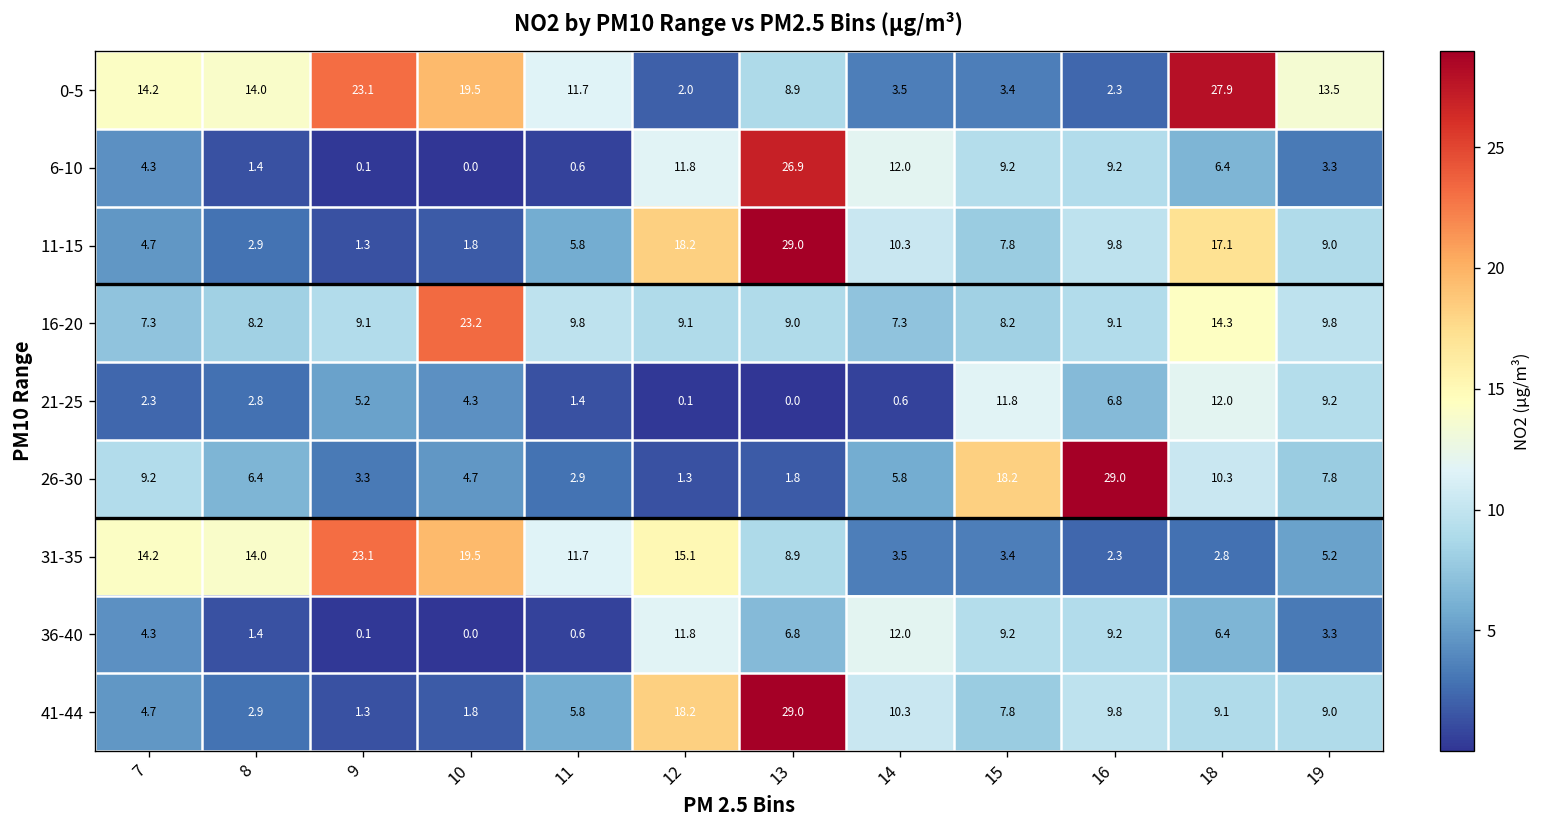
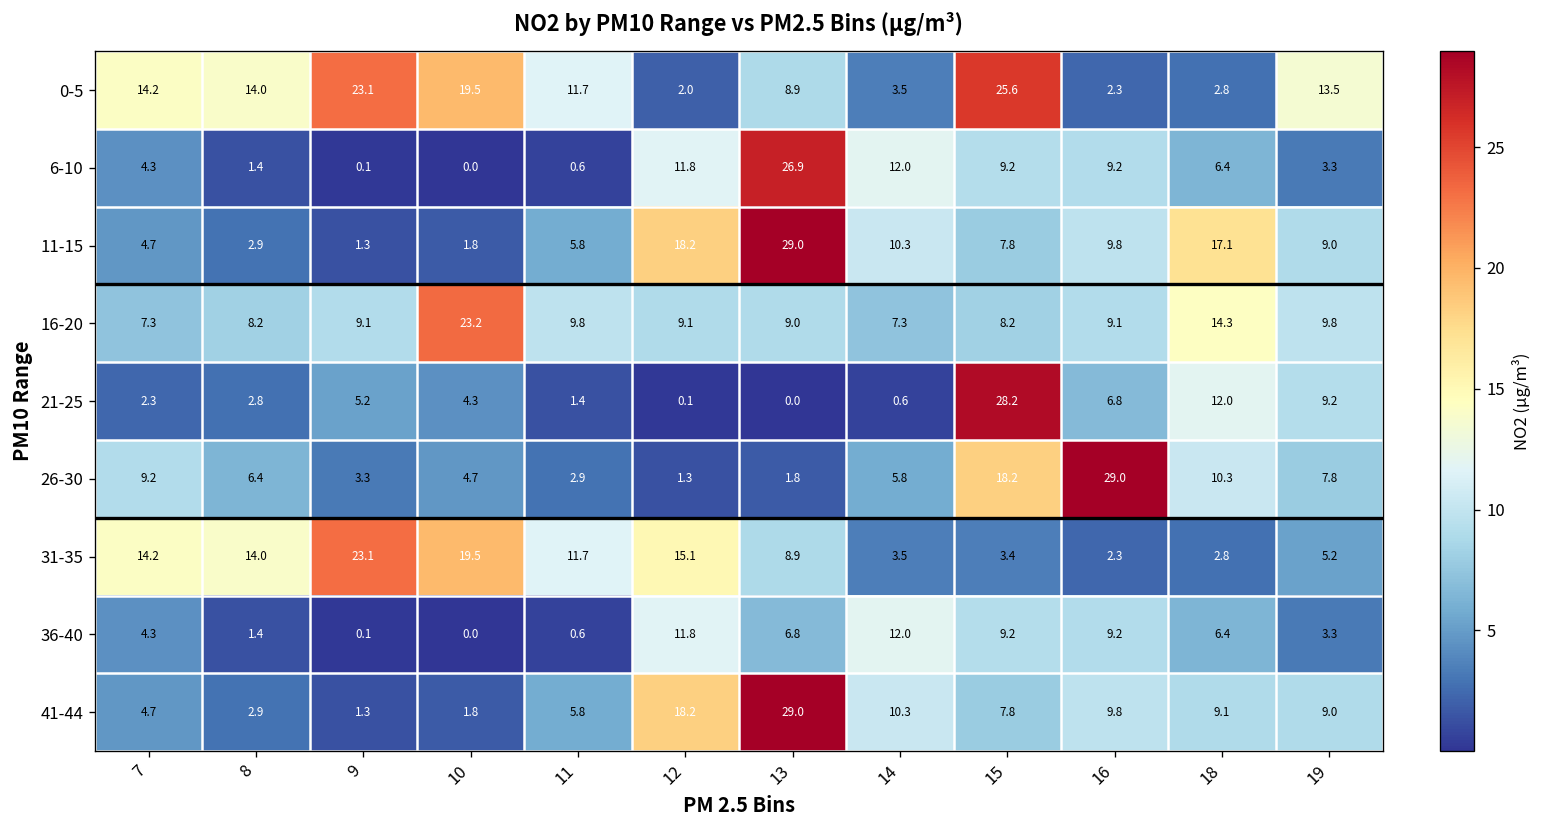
  {
    "0-5": {
      "7": 14.2,
      "8": 14.0,
      "9": 23.1,
      "10": 19.5,
      "11": 11.7,
      "12": 2.0,
      "13": 8.9,
      "14": 3.5,
-     "15": 3.4,
+     "15": 25.6,
      "16": 2.3,
-     "18": 27.9,
+     "18": 2.8,
      "19": 13.5
    },
    "6-10": {
      "7": 4.3,
      "8": 1.4,
      "9": 0.1,
      "10": 0.0,
      "11": 0.6,
      "12": 11.8,
      "13": 26.9,
      "14": 12.0,
      "15": 9.2,
      "16": 9.2,
      "18": 6.4,
      "19": 3.3
    },
    "11-15": {
      "7": 4.7,
      "8": 2.9,
      "9": 1.3,
      "10": 1.8,
      "11": 5.8,
      "12": 18.2,
      "13": 29.0,
      "14": 10.3,
      "15": 7.8,
      "16": 9.8,
      "18": 17.1,
      "19": 9.0
    },
    "16-20": {
      "7": 7.3,
      "8": 8.2,
      "9": 9.1,
      "10": 23.2,
      "11": 9.8,
      "12": 9.1,
      "13": 9.0,
      "14": 7.3,
      "15": 8.2,
      "16": 9.1,
      "18": 14.3,
      "19": 9.8
    },
    "21-25": {
      "7": 2.3,
      "8": 2.8,
      "9": 5.2,
      "10": 4.3,
      "11": 1.4,
      "12": 0.1,
      "13": 0.0,
      "14": 0.6,
-     "15": 11.8,
+     "15": 28.2,
      "16": 6.8,
      "18": 12.0,
      "19": 9.2
    },
    "26-30": {
      "7": 9.2,
      "8": 6.4,
      "9": 3.3,
      "10": 4.7,
      "11": 2.9,
      "12": 1.3,
      "13": 1.8,
      "14": 5.8,
      "15": 18.2,
      "16": 29.0,
      "18": 10.3,
      "19": 7.8
    },
    "31-35": {
      "7": 14.2,
      "8": 14.0,
      "9": 23.1,
      "10": 19.5,
      "11": 11.7,
      "12": 15.1,
      "13": 8.9,
      "14": 3.5,
      "15": 3.4,
      "16": 2.3,
      "18": 2.8,
      "19": 5.2
    },
    "36-40": {
      "7": 4.3,
      "8": 1.4,
      "9": 0.1,
      "10": 0.0,
      "11": 0.6,
      "12": 11.8,
      "13": 6.8,
      "14": 12.0,
      "15": 9.2,
      "16": 9.2,
      "18": 6.4,
      "19": 3.3
    },
    "41-44": {
      "7": 4.7,
      "8": 2.9,
      "9": 1.3,
      "10": 1.8,
      "11": 5.8,
      "12": 18.2,
      "13": 29.0,
      "14": 10.3,
      "15": 7.8,
      "16": 9.8,
      "18": 9.1,
      "19": 9.0
    }
  }
